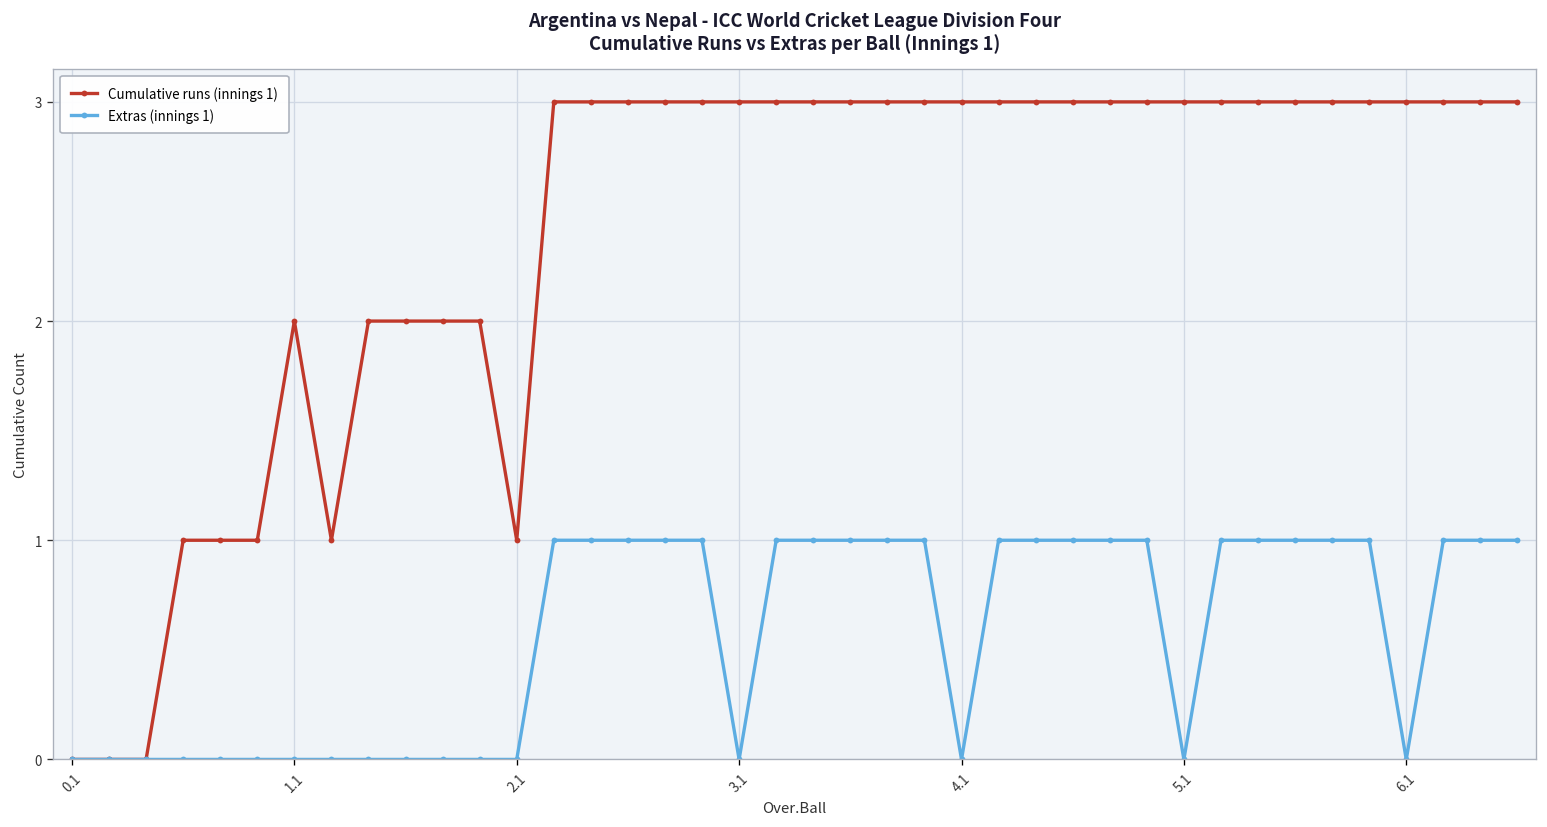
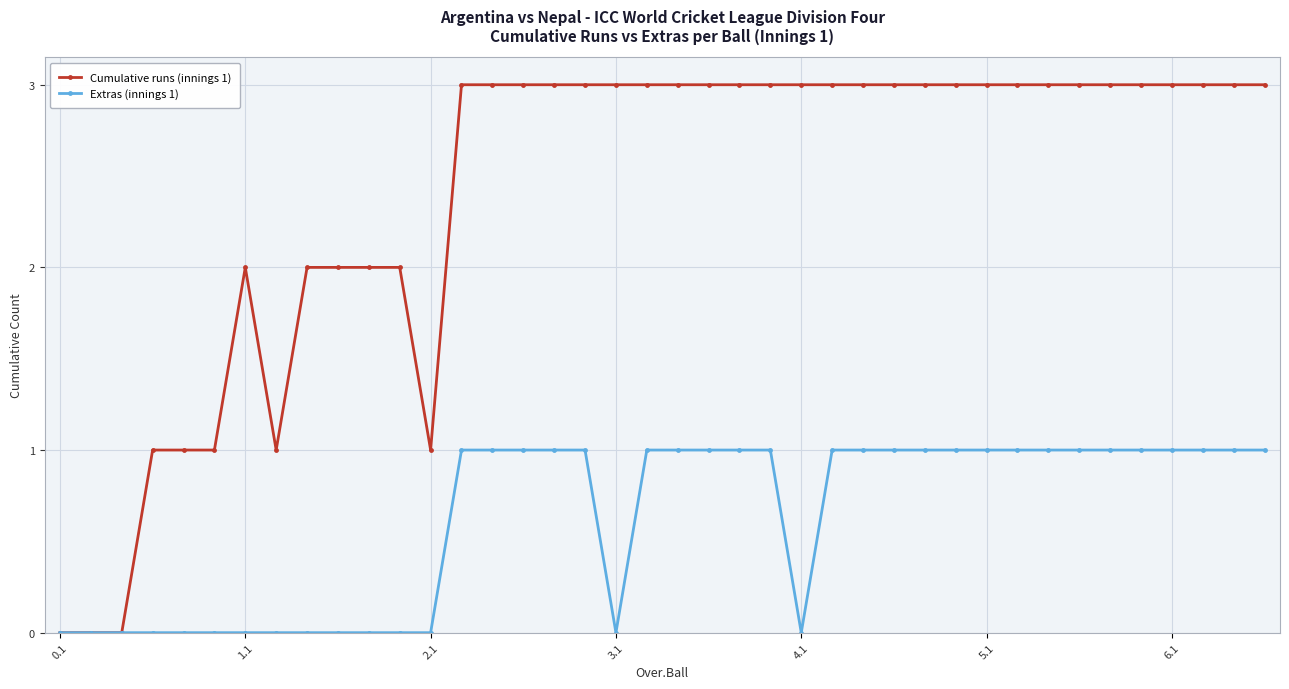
  {
    "Cumulative runs (innings 1)": {
      "1.1": 2,
      "2.1": 1,
      "3.1": 3,
      "4.1": 3,
      "5.1": 3,
      "6.1": 3
    },
    "Extras (innings 1)": {
      "1.1": 0,
      "2.1": 0,
      "3.1": 0,
      "4.1": 0,
-     "5.1": 0,
-     "6.1": 0
+     "5.1": 1,
+     "6.1": 1
    }
  }
